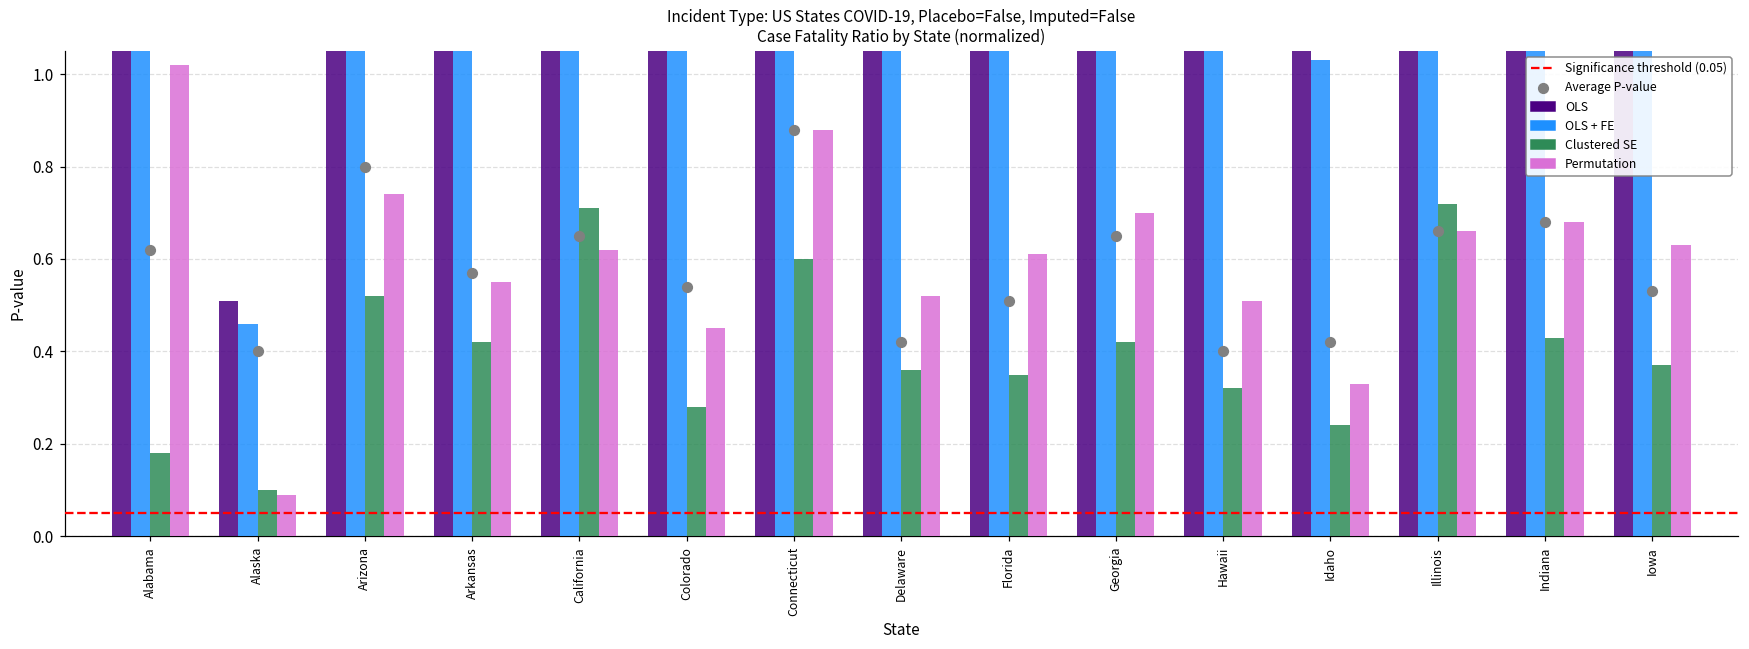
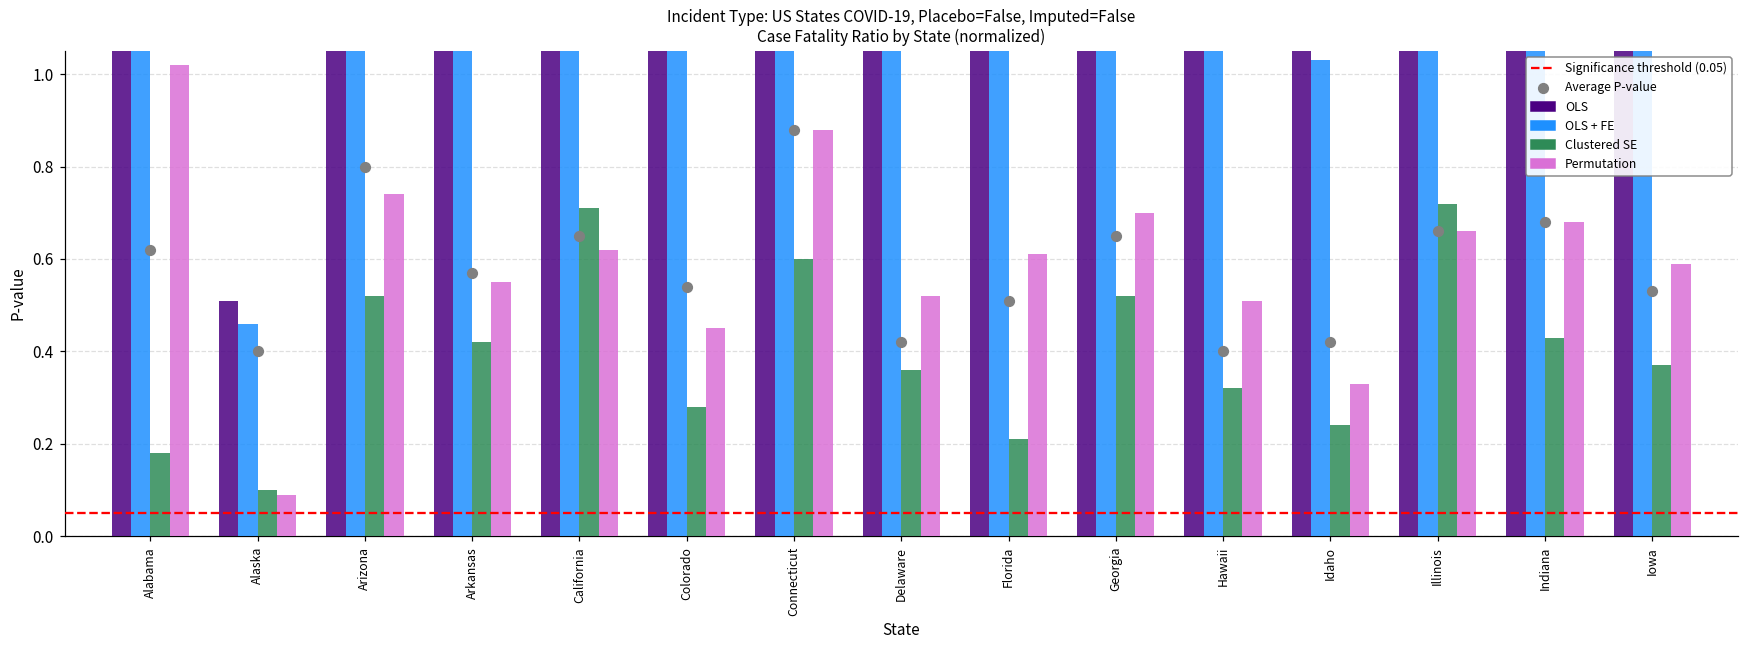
  {
    "OLS": {
      "Alaska": 0.51
    },
    "OLS + FE": {
      "Alaska": 0.46,
      "Idaho": 1.03
    },
    "Clustered SE": {
      "Alabama": 0.18,
      "Alaska": 0.10,
      "Arizona": 0.52,
      "Arkansas": 0.42,
      "California": 0.71,
      "Colorado": 0.28,
      "Connecticut": 0.60,
      "Delaware": 0.36,
-     "Florida": 0.35,
-     "Georgia": 0.42,
+     "Florida": 0.21,
+     "Georgia": 0.52,
      "Hawaii": 0.32,
      "Idaho": 0.24,
      "Illinois": 0.72,
      "Indiana": 0.43,
      "Iowa": 0.37
    },
    "Permutation": {
      "Alabama": 1.02,
      "Alaska": 0.09,
      "Arizona": 0.74,
      "Arkansas": 0.55,
      "California": 0.62,
      "Colorado": 0.45,
      "Connecticut": 0.88,
      "Delaware": 0.52,
      "Florida": 0.61,
      "Georgia": 0.70,
      "Hawaii": 0.51,
      "Idaho": 0.33,
      "Illinois": 0.66,
      "Indiana": 0.68,
-     "Iowa": 0.63
+     "Iowa": 0.59
    }
  }
